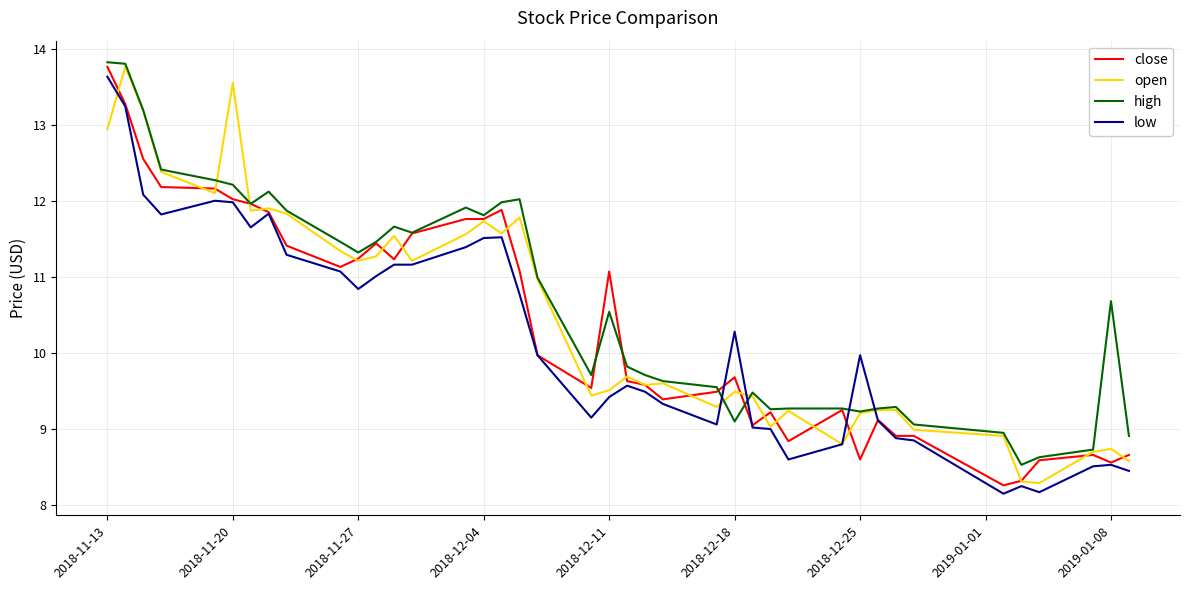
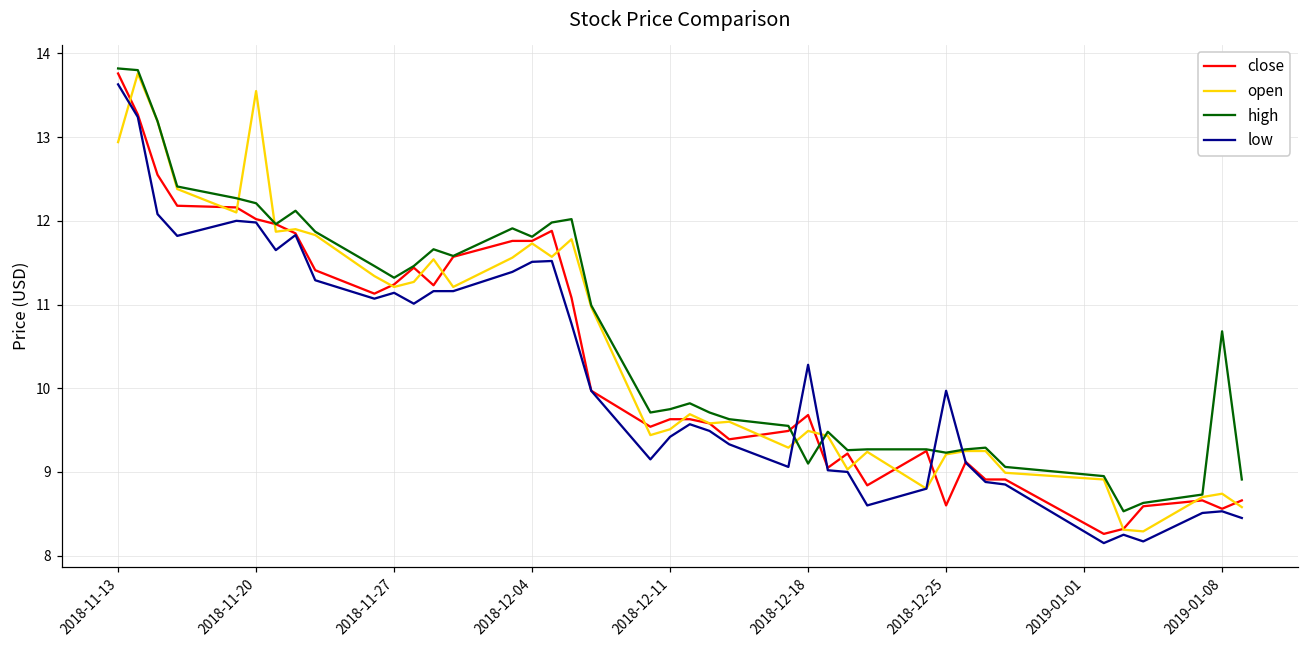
  {
    "close": {
      "2018-11-13": 13.8,
      "2018-11-20": 12.0,
-     "2018-12-11": 11.1,
+     "2018-12-11": 9.6,
      "2018-12-18": 9.7,
      "2018-12-25": 8.6
    },
    "open": {
      "2018-11-13": 12.9,
      "2018-11-20": 13.6,
      "2018-12-11": 9.5,
      "2018-12-18": 9.5,
      "2019-01-08": 8.7
    },
    "high": {
      "2018-11-13": 13.8,
      "2018-11-20": 12.2,
      "2018-11-27": 11.3,
      "2018-12-04": 11.8,
-     "2018-12-11": 10.5,
+     "2018-12-11": 9.8,
      "2018-12-18": 9.1,
      "2019-01-08": 10.7
    },
    "low": {
      "2018-11-13": 13.6,
      "2018-11-20": 12.0,
-     "2018-11-27": 10.8,
+     "2018-11-27": 11.1,
      "2018-12-04": 11.5,
      "2018-12-11": 9.4,
      "2018-12-18": 10.3,
      "2018-12-25": 10.0
    }
  }
